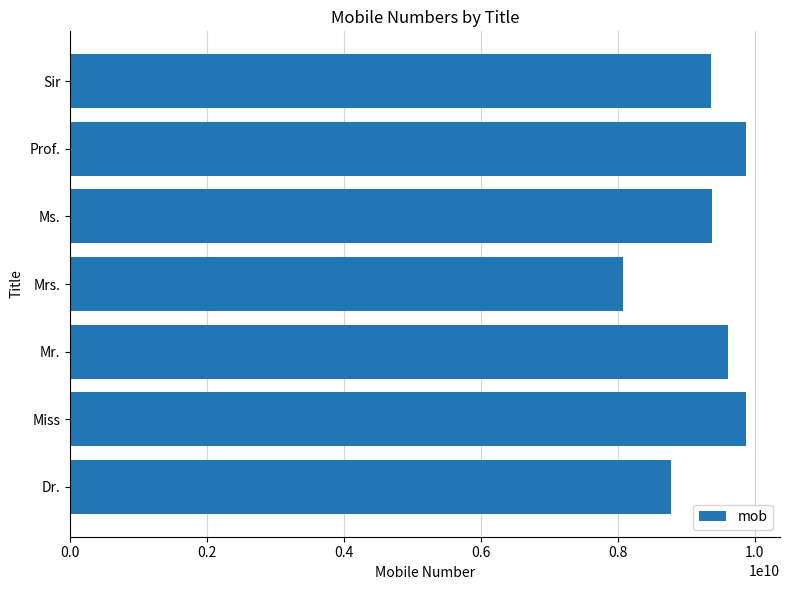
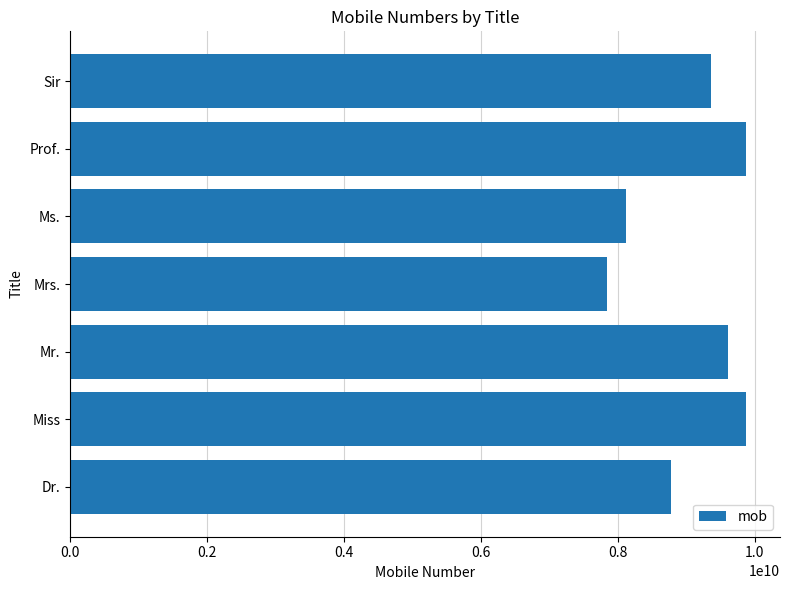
  {
    "Sir": 9400000000,
    "Prof.": 9900000000,
-   "Ms.": 9400000000,
-   "Mrs.": 8100000000,
+   "Ms.": 8100000000,
+   "Mrs.": 7800000000,
    "Mr.": 9600000000,
    "Miss": 9900000000,
    "Dr.": 8800000000
  }
